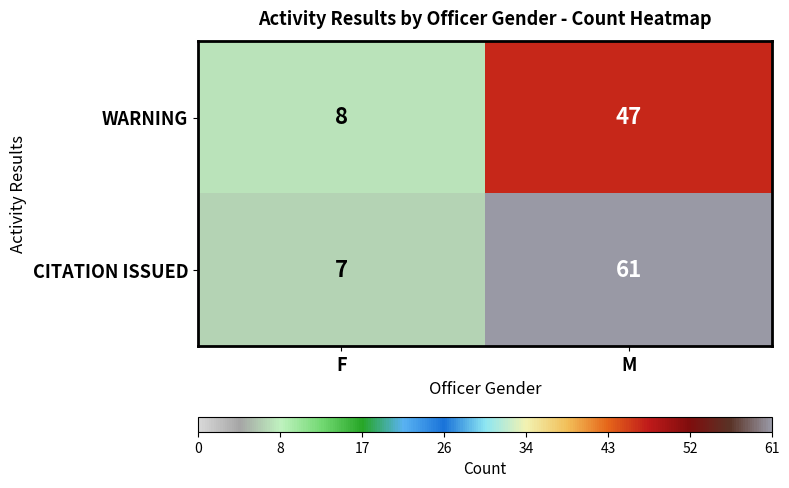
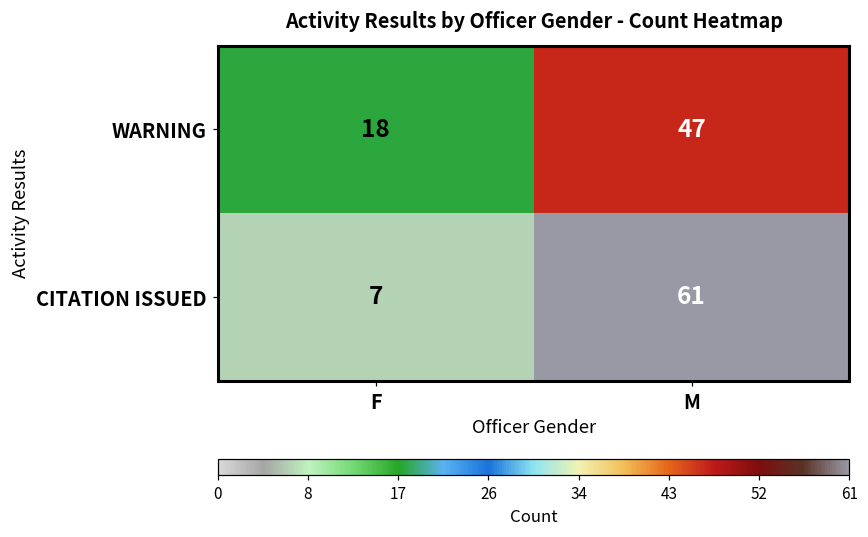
  {
    "WARNING": {
-     "F": 8,
+     "F": 18,
      "M": 47
    },
    "CITATION ISSUED": {
      "F": 7,
      "M": 61
    }
  }
